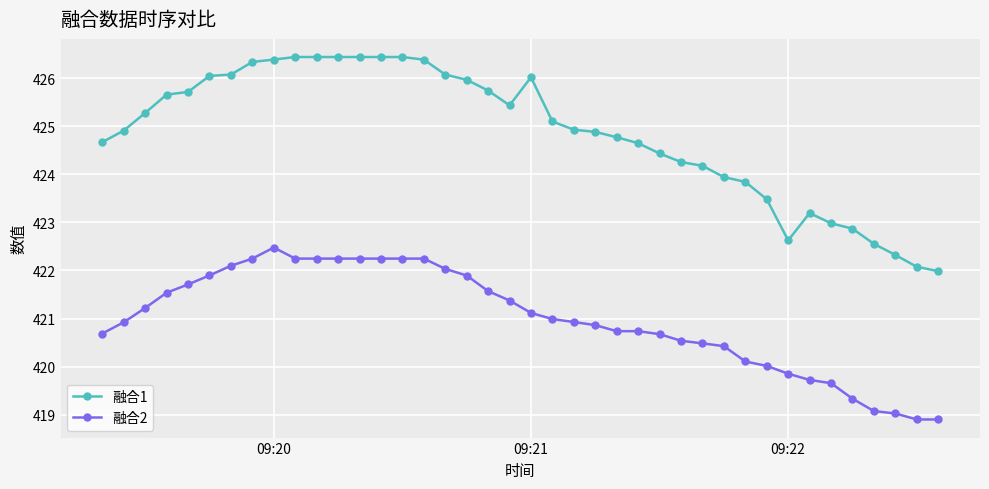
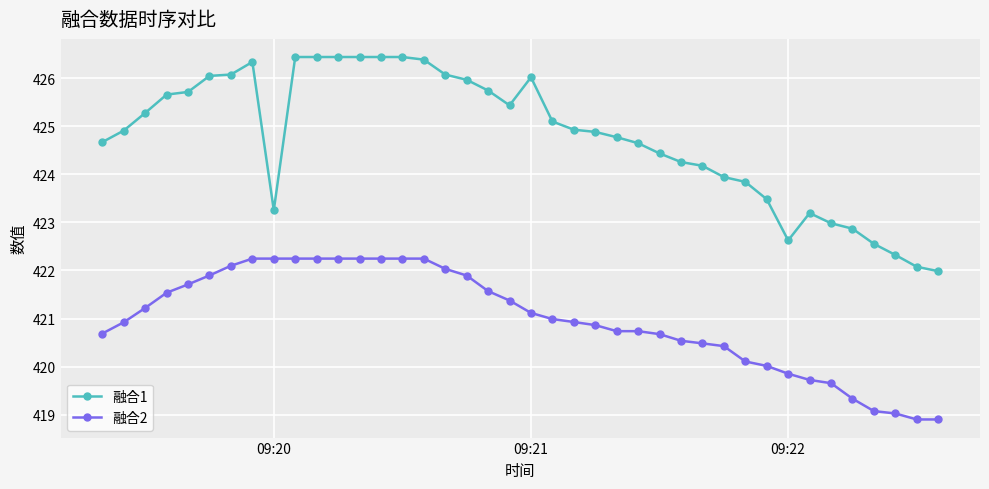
  {
    "融合1": {
-     "09:20": 426.4,
+     "09:20": 423.3,
      "09:21": 426.0,
      "09:22": 422.6
    },
    "融合2": {
-     "09:20": 422.5,
+     "09:20": 422.2,
      "09:21": 421.1,
      "09:22": 419.9
    }
  }
